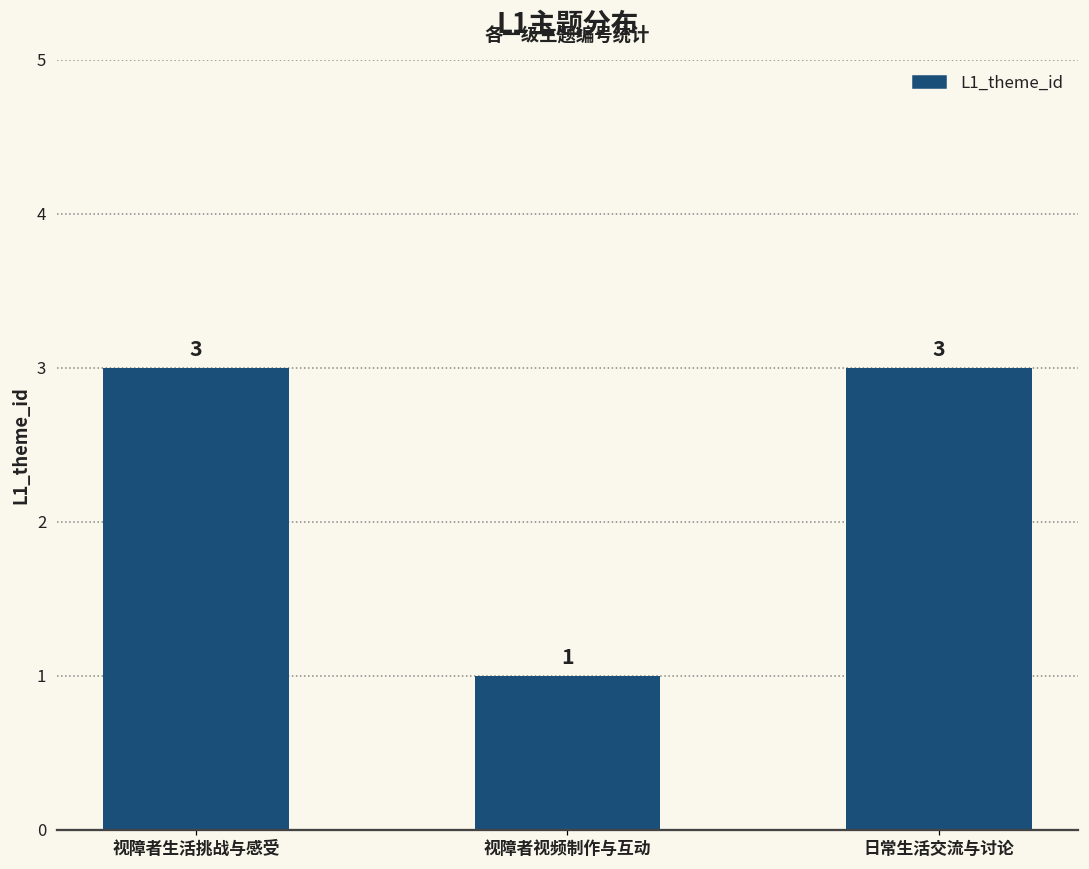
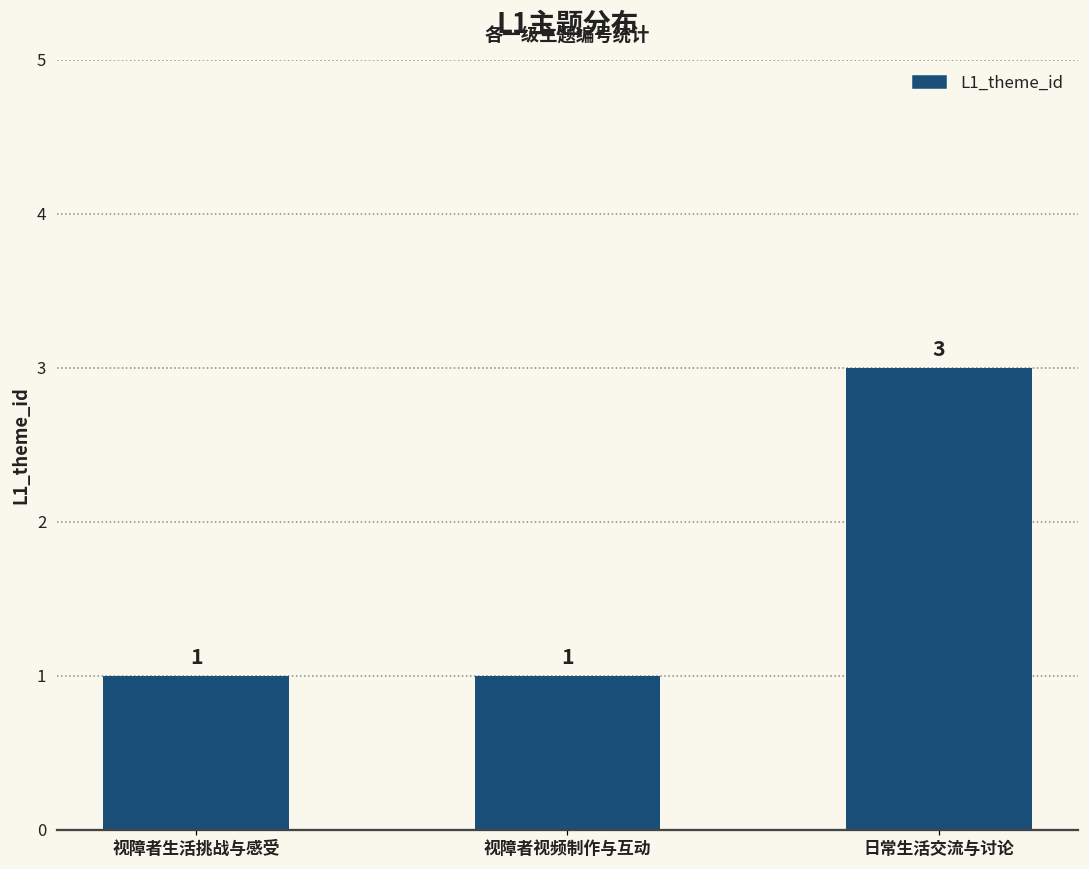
  {
-   "视障者生活挑战与感受": 3,
+   "视障者生活挑战与感受": 1,
    "视障者视频制作与互动": 1,
    "日常生活交流与讨论": 3
  }
